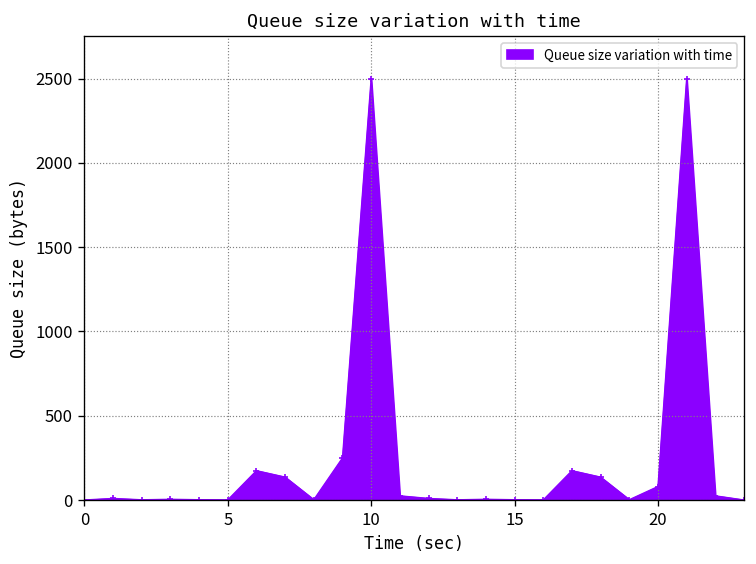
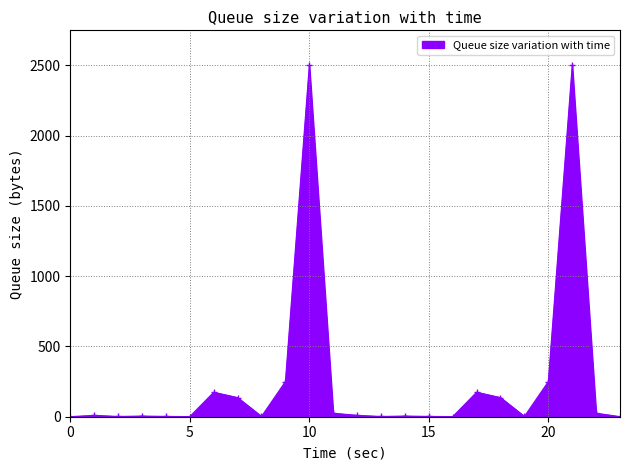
  {
    "0": 0,
    "5": 0,
    "10": 2500,
    "15": 0,
-   "20": 80
+   "20": 250
  }
